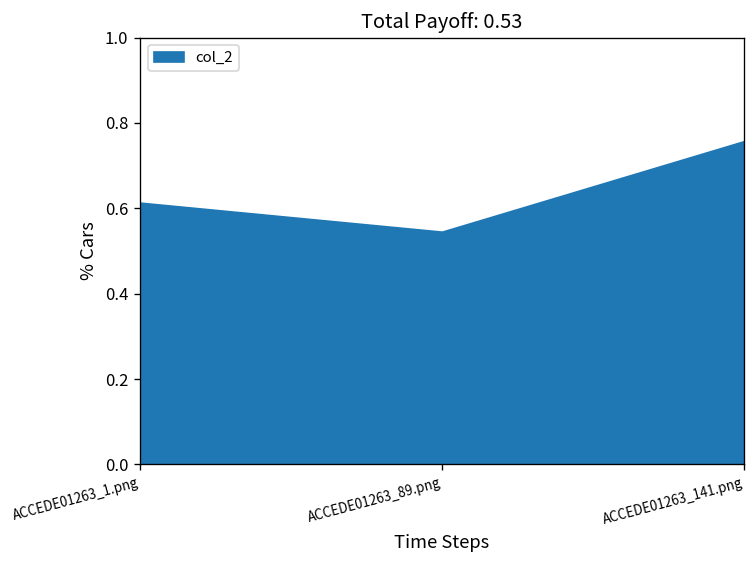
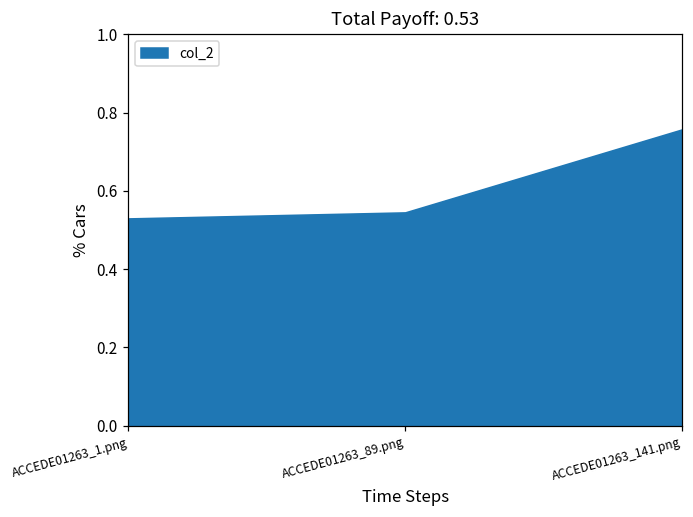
  {
-   "ACCEDE01263_1.png": 0.61,
+   "ACCEDE01263_1.png": 0.53,
    "ACCEDE01263_89.png": 0.55,
    "ACCEDE01263_141.png": 0.76
  }
